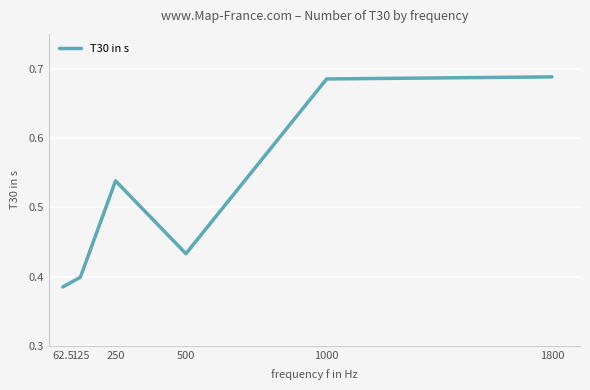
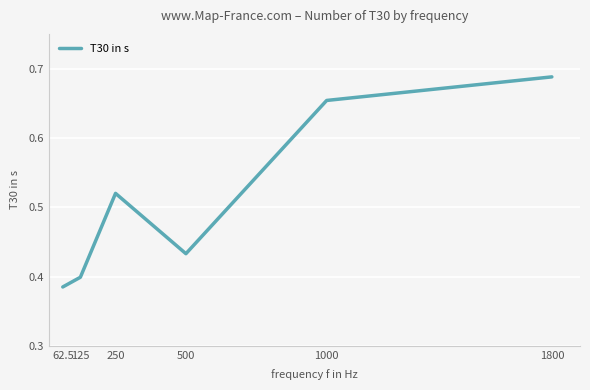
  {
    "62.5": 0.39,
    "125": 0.40,
-   "250": 0.54,
+   "250": 0.52,
    "500": 0.43,
-   "1000": 0.69,
+   "1000": 0.65,
    "1800": 0.69
  }
